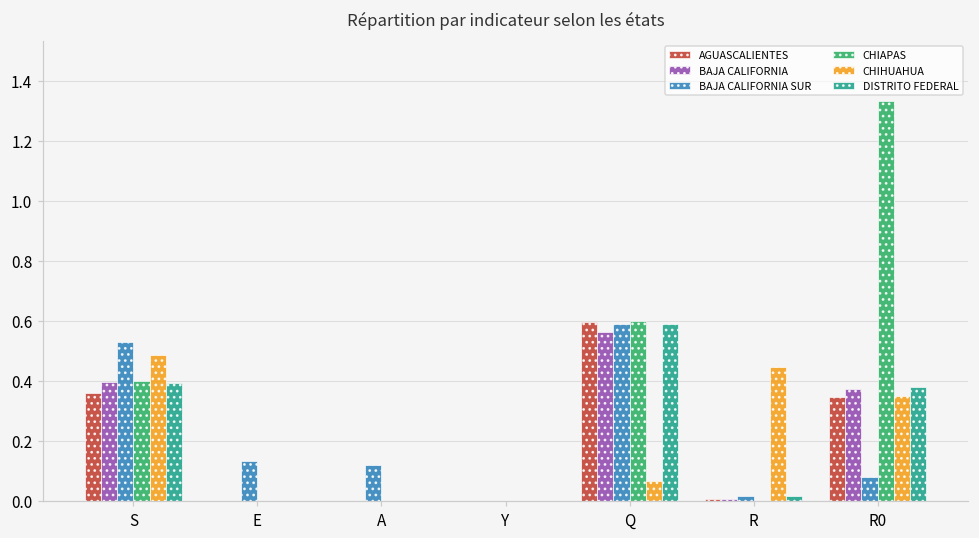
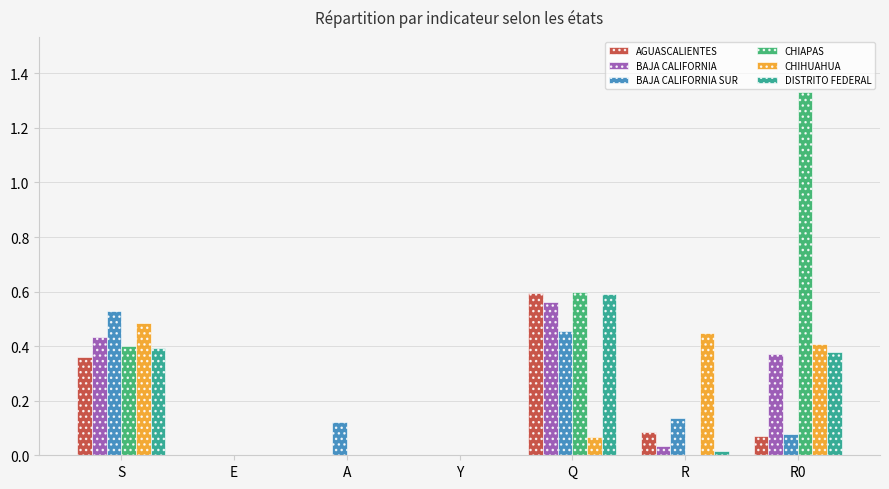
  {
    "AGUASCALIENTES": {
      "S": 0.36,
      "Q": 0.60,
-     "R": 0.01,
-     "R0": 0.35
+     "R": 0.08,
+     "R0": 0.07
    },
    "BAJA CALIFORNIA": {
-     "S": 0.40,
+     "S": 0.43,
      "Q": 0.56,
-     "R": 0.01,
+     "R": 0.03,
      "R0": 0.37
    },
    "BAJA CALIFORNIA SUR": {
      "S": 0.53,
-     "E": 0.13,
+     "E": 0.00,
      "A": 0.12,
-     "Q": 0.59,
-     "R": 0.02,
+     "Q": 0.46,
+     "R": 0.14,
      "R0": 0.08
    },
    "CHIHUAHUA": {
      "S": 0.49,
      "Q": 0.07,
      "R": 0.45,
-     "R0": 0.35
+     "R0": 0.41
    }
  }
